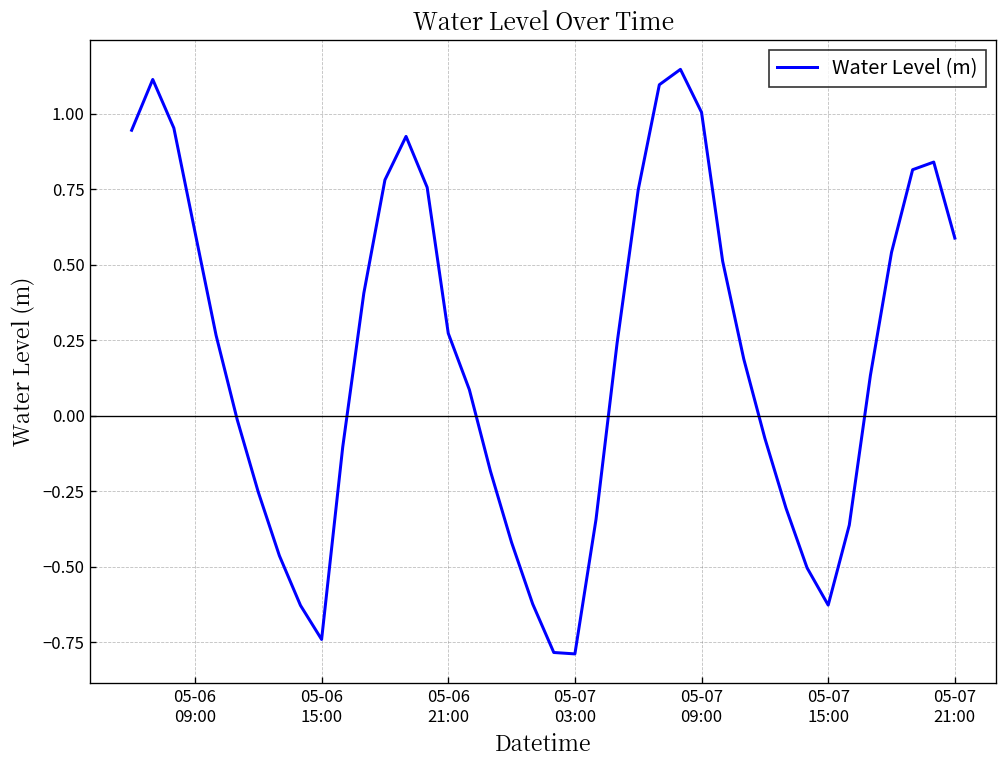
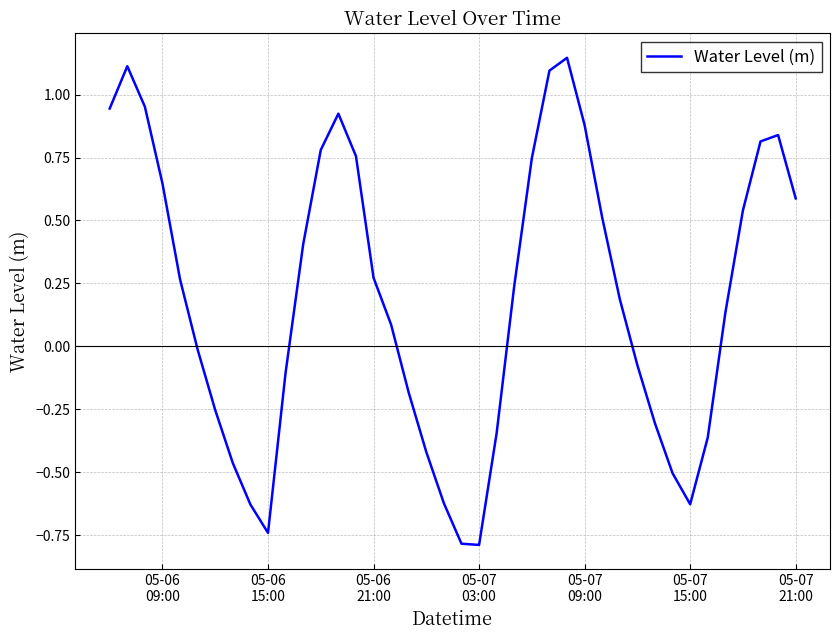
  {
-   "05-06 09:00": 0.61,
+   "05-06 09:00": 0.65,
    "05-06 15:00": -0.74,
    "05-06 21:00": 0.27,
    "05-07 03:00": -0.79,
-   "05-07 09:00": 1.00,
+   "05-07 09:00": 0.88,
    "05-07 15:00": -0.63,
    "05-07 21:00": 0.59
  }
